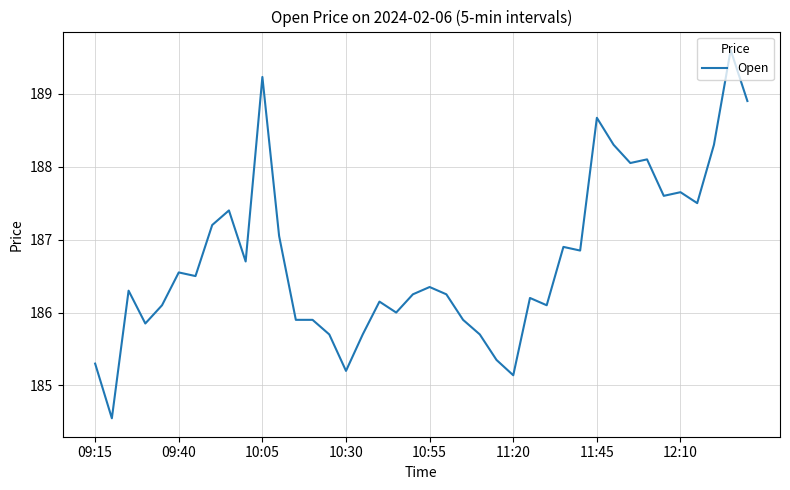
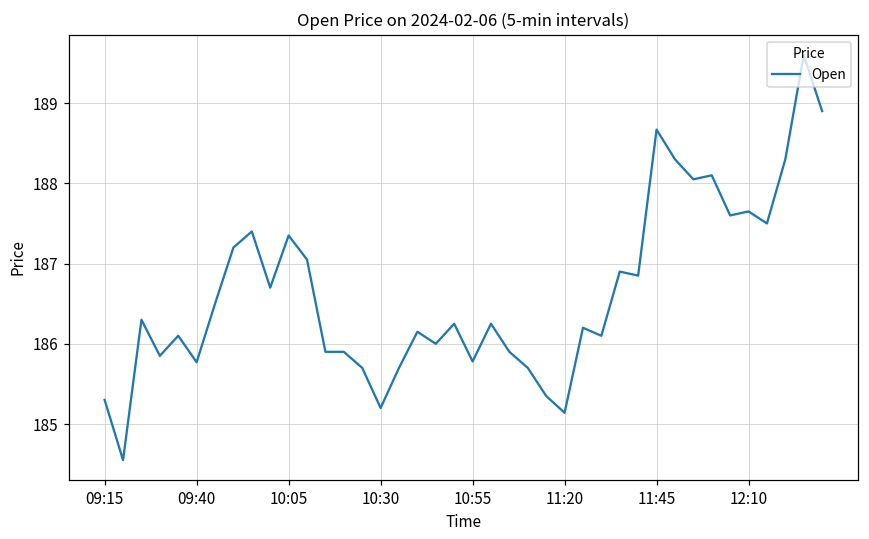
  {
    "09:15": 185.3,
-   "09:40": 186.6,
-   "10:05": 189.2,
+   "09:40": 185.8,
+   "10:05": 187.4,
    "10:30": 185.2,
-   "10:55": 186.4,
+   "10:55": 185.8,
    "11:20": 185.1,
    "11:45": 188.7,
    "12:10": 187.7
  }
